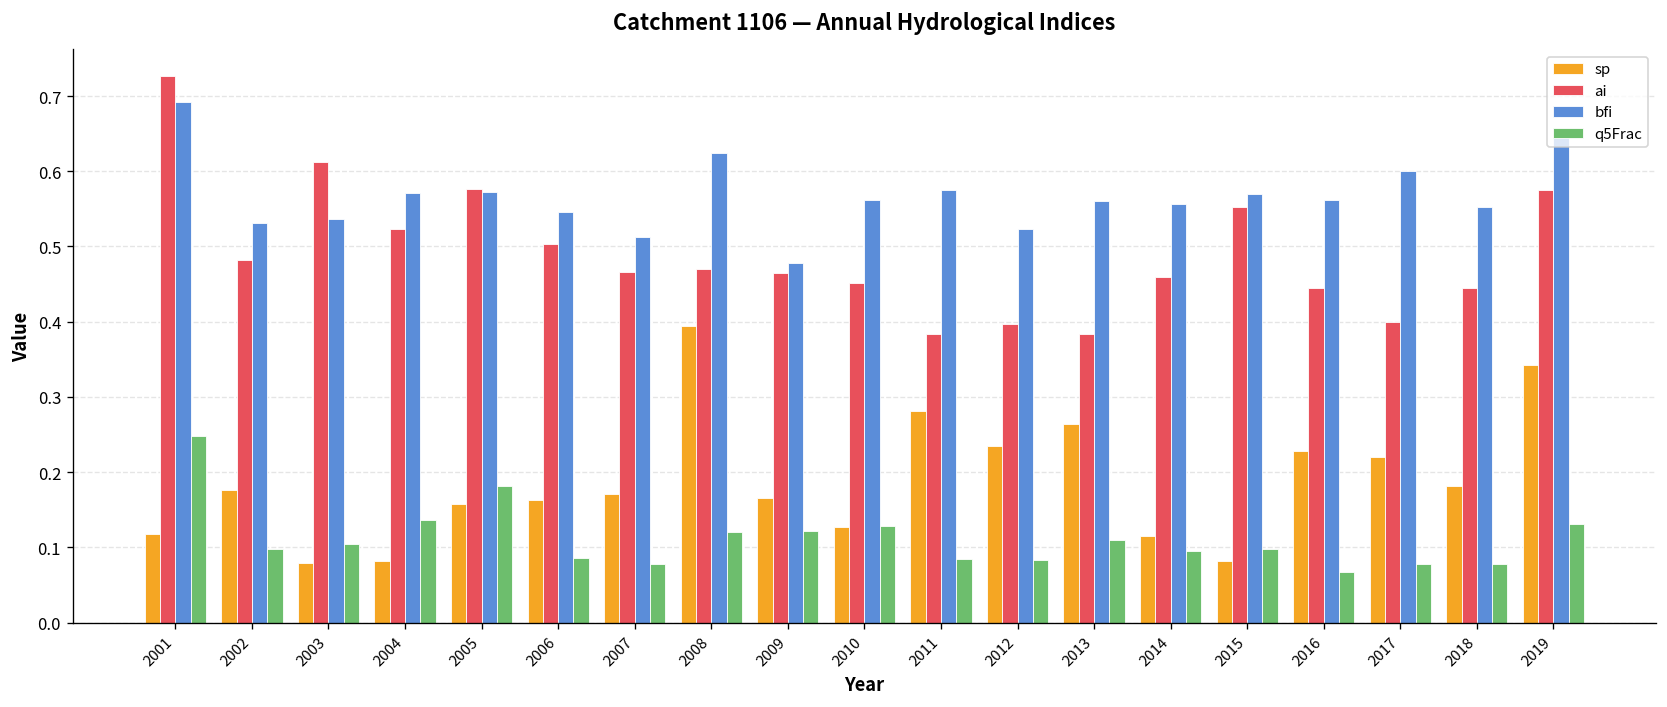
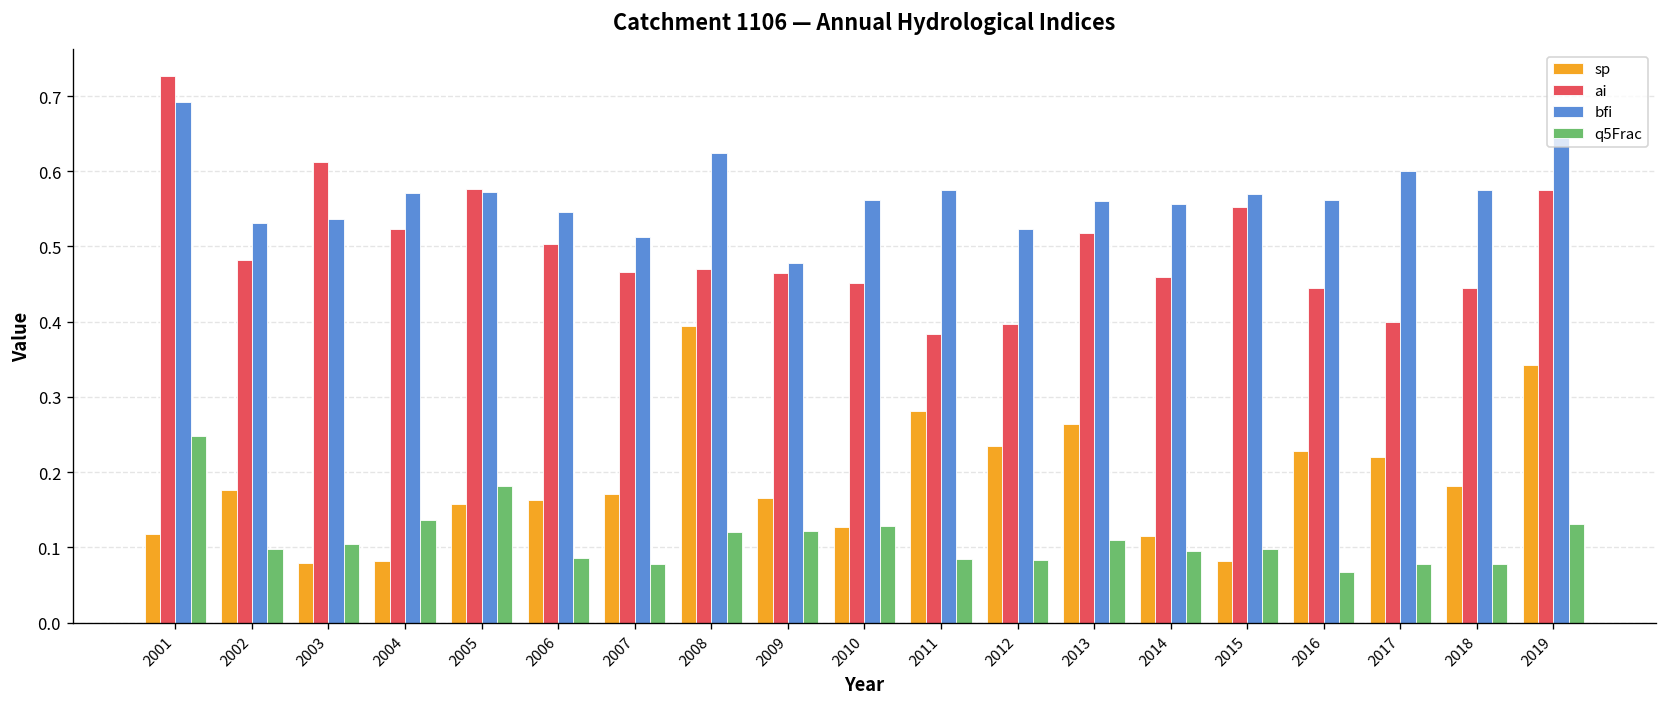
  {
    "sp": {
      "2001": 0.12,
      "2002": 0.18,
      "2003": 0.08,
      "2004": 0.08,
      "2005": 0.16,
      "2006": 0.16,
      "2007": 0.17,
      "2008": 0.39,
      "2009": 0.17,
      "2010": 0.13,
      "2011": 0.28,
      "2012": 0.24,
      "2013": 0.26,
      "2014": 0.11,
      "2015": 0.08,
      "2016": 0.23,
      "2017": 0.22,
      "2018": 0.18,
      "2019": 0.34
    },
    "ai": {
      "2001": 0.73,
      "2002": 0.48,
      "2003": 0.61,
      "2004": 0.52,
      "2005": 0.58,
      "2006": 0.50,
      "2007": 0.47,
      "2008": 0.47,
      "2009": 0.46,
      "2010": 0.45,
      "2011": 0.38,
      "2012": 0.40,
-     "2013": 0.38,
+     "2013": 0.52,
      "2014": 0.46,
      "2015": 0.55,
      "2016": 0.44,
      "2017": 0.40,
      "2018": 0.44,
      "2019": 0.57
    },
    "bfi": {
      "2001": 0.69,
      "2002": 0.53,
      "2003": 0.54,
      "2004": 0.57,
      "2005": 0.57,
      "2006": 0.55,
      "2007": 0.51,
      "2008": 0.62,
      "2009": 0.48,
      "2010": 0.56,
      "2011": 0.57,
      "2012": 0.52,
      "2013": 0.56,
      "2014": 0.56,
      "2015": 0.57,
      "2016": 0.56,
      "2017": 0.60,
-     "2018": 0.55
+     "2018": 0.57
    },
    "q5Frac": {
      "2001": 0.25,
      "2002": 0.10,
      "2003": 0.11,
      "2004": 0.14,
      "2005": 0.18,
      "2006": 0.09,
      "2007": 0.08,
      "2008": 0.12,
      "2009": 0.12,
      "2010": 0.13,
      "2011": 0.08,
      "2012": 0.08,
      "2013": 0.11,
      "2014": 0.10,
      "2015": 0.10,
      "2016": 0.07,
      "2017": 0.08,
      "2018": 0.08,
      "2019": 0.13
    }
  }
